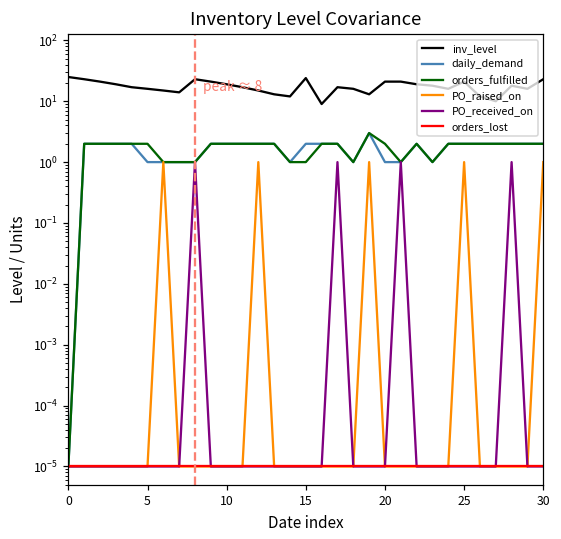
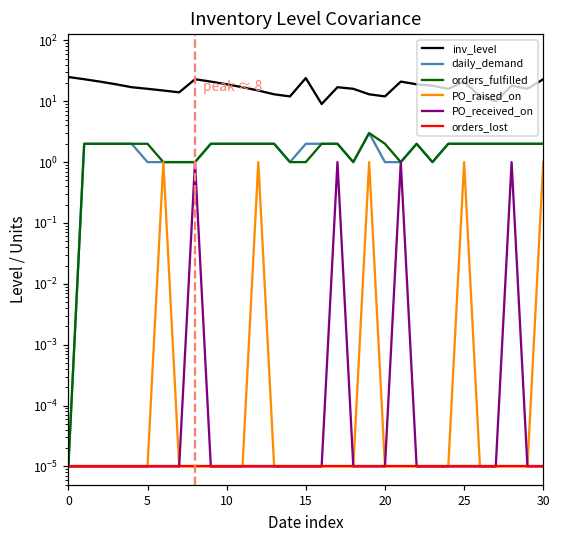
  {
    "inv_level": {
      "0": 30,
      "5": 16,
      "15": 24,
-     "20": 21,
+     "20": 12,
      "30": 23
    },
    "daily_demand": {
      "5": 1,
      "15": 2,
      "20": 1
    },
    "orders_fulfilled": {
      "5": 2,
      "15": 1,
      "20": 2
    },
    "PO_raised_on": {
      "25": 1,
      "30": 1
    }
  }
